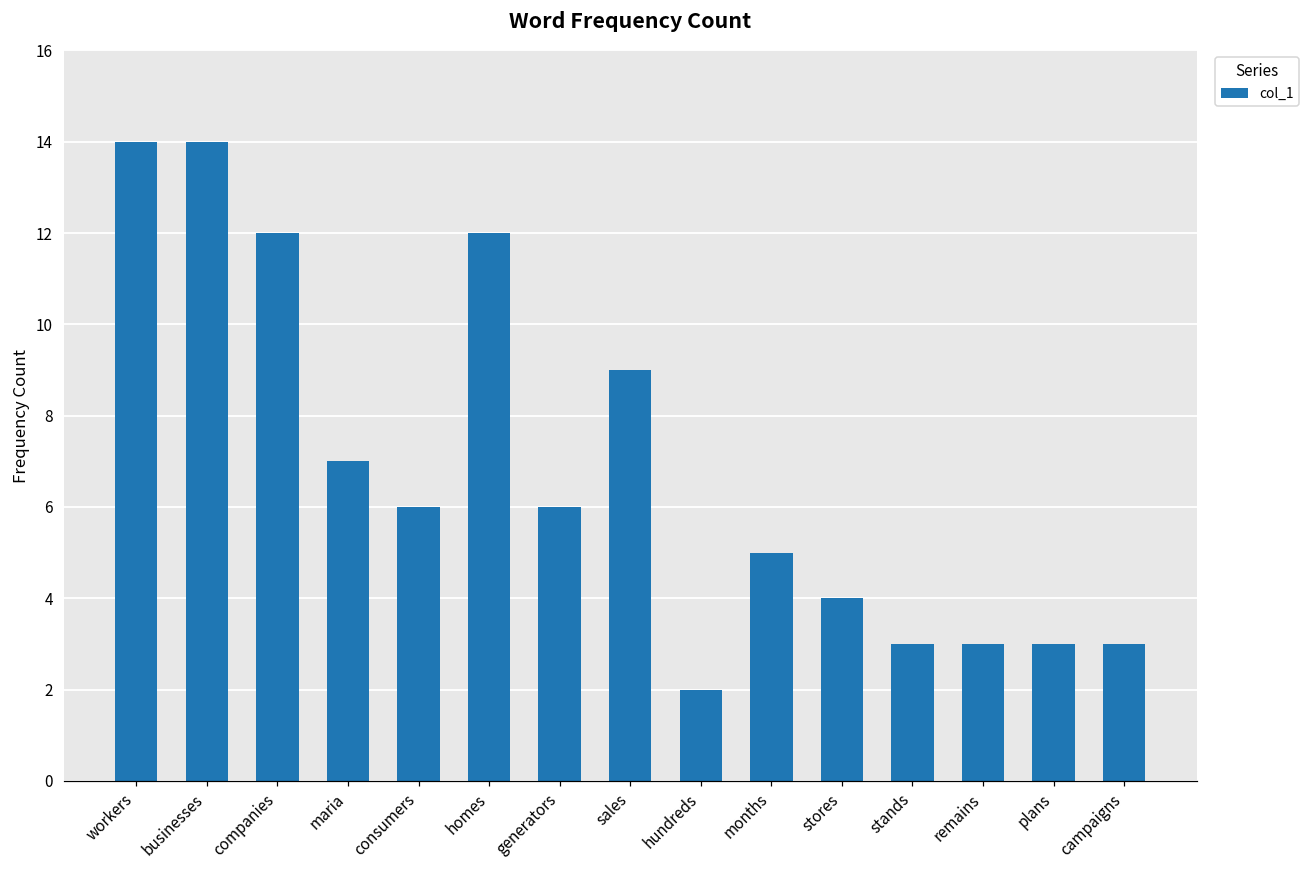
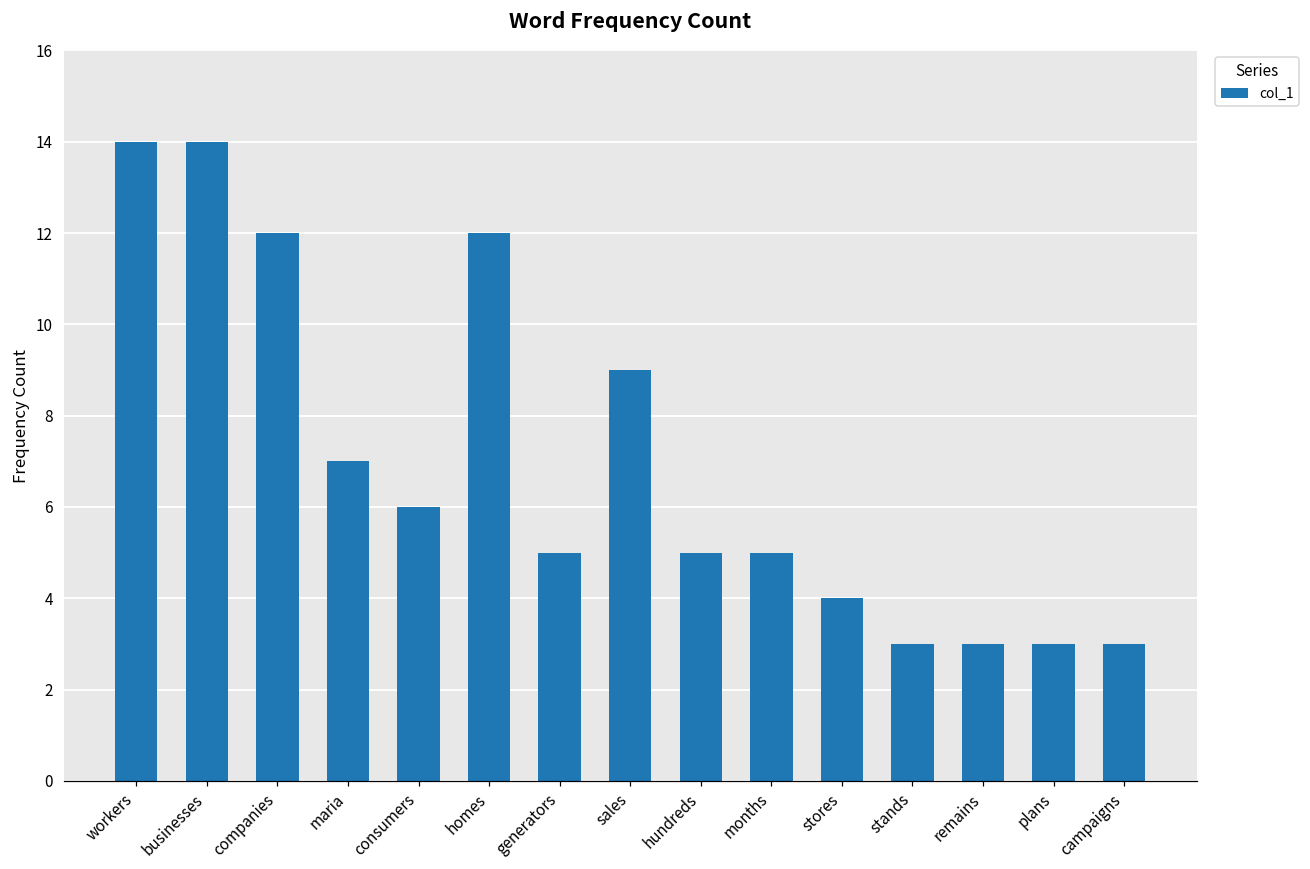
  {
    "workers": 14,
    "businesses": 14,
    "companies": 12,
    "maria": 7,
    "consumers": 6,
    "homes": 12,
-   "generators": 6,
+   "generators": 5,
    "sales": 9,
-   "hundreds": 2,
+   "hundreds": 5,
    "months": 5,
    "stores": 4,
    "stands": 3,
    "remains": 3,
    "plans": 3,
    "campaigns": 3
  }
